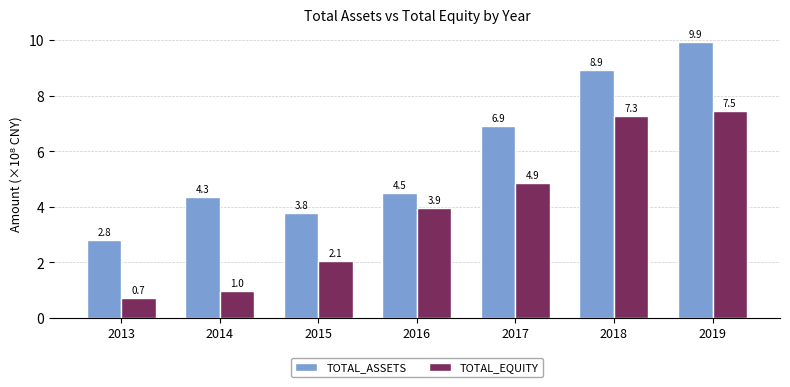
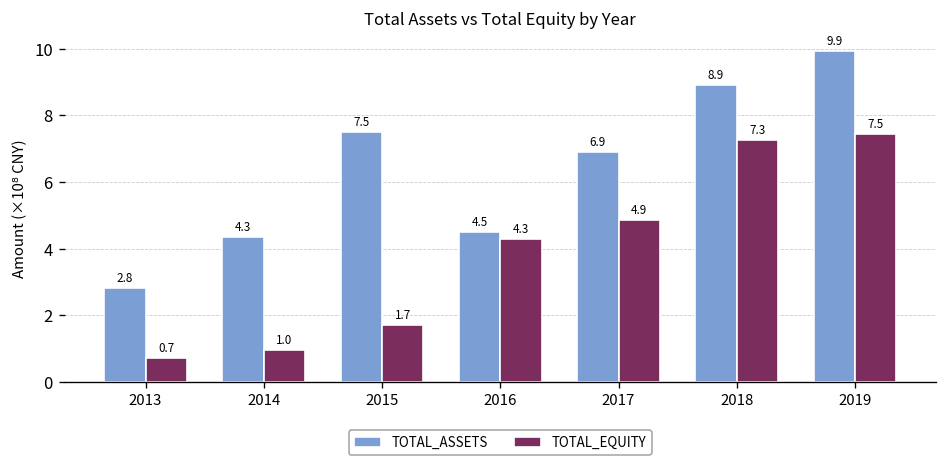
  {
    "TOTAL_ASSETS": {
      "2013": 2.8,
      "2014": 4.3,
-     "2015": 3.8,
+     "2015": 7.5,
      "2016": 4.5,
      "2017": 6.9,
      "2018": 8.9,
      "2019": 9.9
    },
    "TOTAL_EQUITY": {
      "2013": 0.7,
      "2014": 1.0,
-     "2015": 2.1,
-     "2016": 3.9,
+     "2015": 1.7,
+     "2016": 4.3,
      "2017": 4.9,
      "2018": 7.3,
      "2019": 7.5
    }
  }
